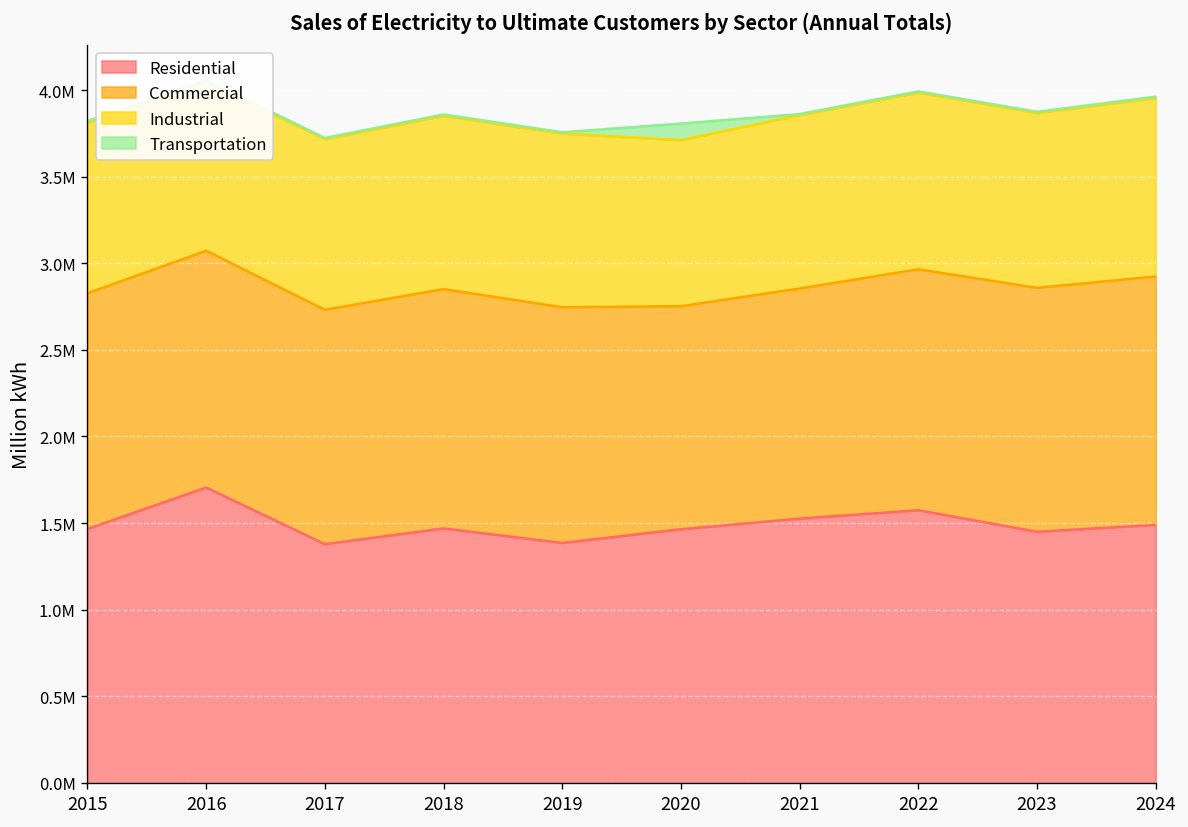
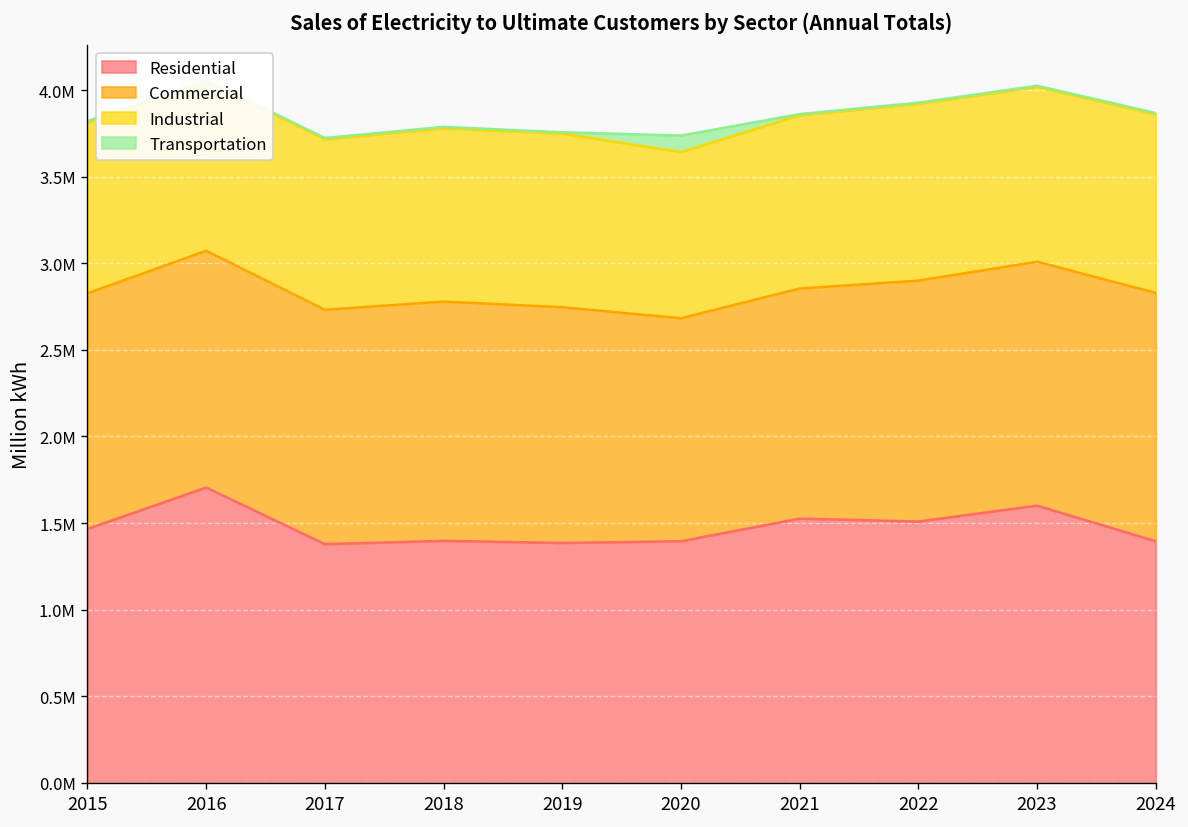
  {
    "Residential": {
      "2015": 1470000,
      "2016": 1710000,
      "2017": 1380000,
-     "2018": 1470000,
+     "2018": 1400000,
      "2019": 1390000,
-     "2020": 1460000,
+     "2020": 1400000,
      "2021": 1530000,
-     "2022": 1570000,
-     "2023": 1450000,
-     "2024": 1490000
+     "2022": 1510000,
+     "2023": 1600000,
+     "2024": 1400000
    },
    "Transportation": {
      "2020": 100000
    }
  }
